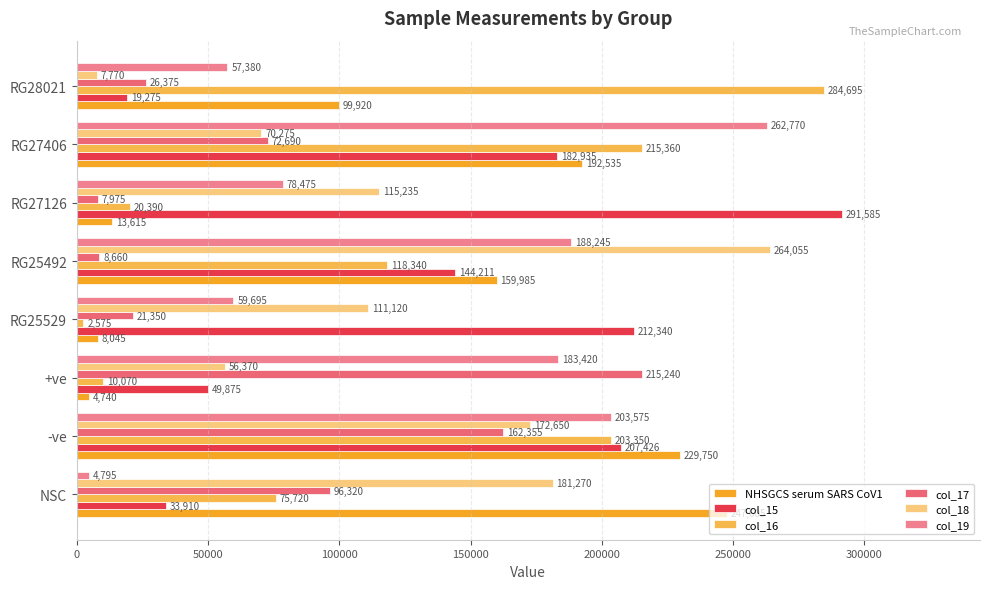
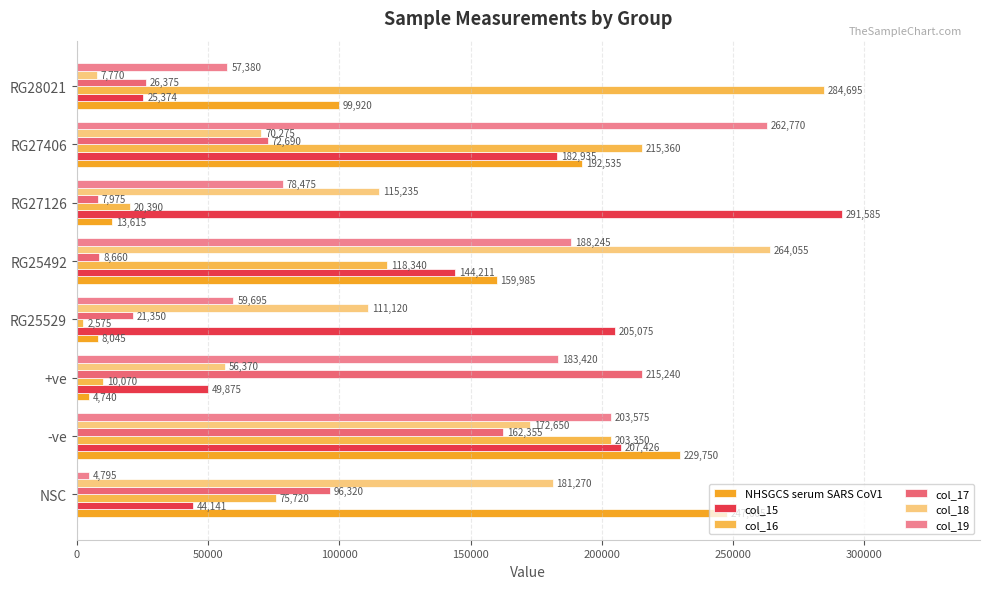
  {
    "col_15": {
-     "RG28021": "19,275",
+     "RG28021": "25,374",
      "RG27406": "182,935",
      "RG27126": "291,585",
      "RG25492": "144,211",
-     "RG25529": "212,340",
+     "RG25529": "205,075",
      "+ve": "49,875",
-     "NSC": "33,910"
+     "NSC": "44,141"
    }
  }
